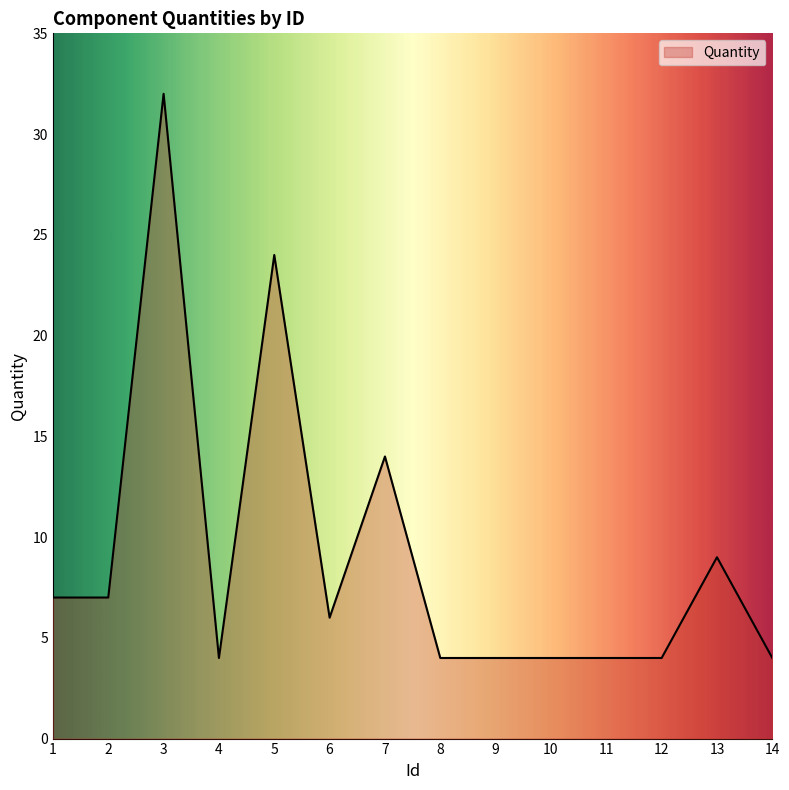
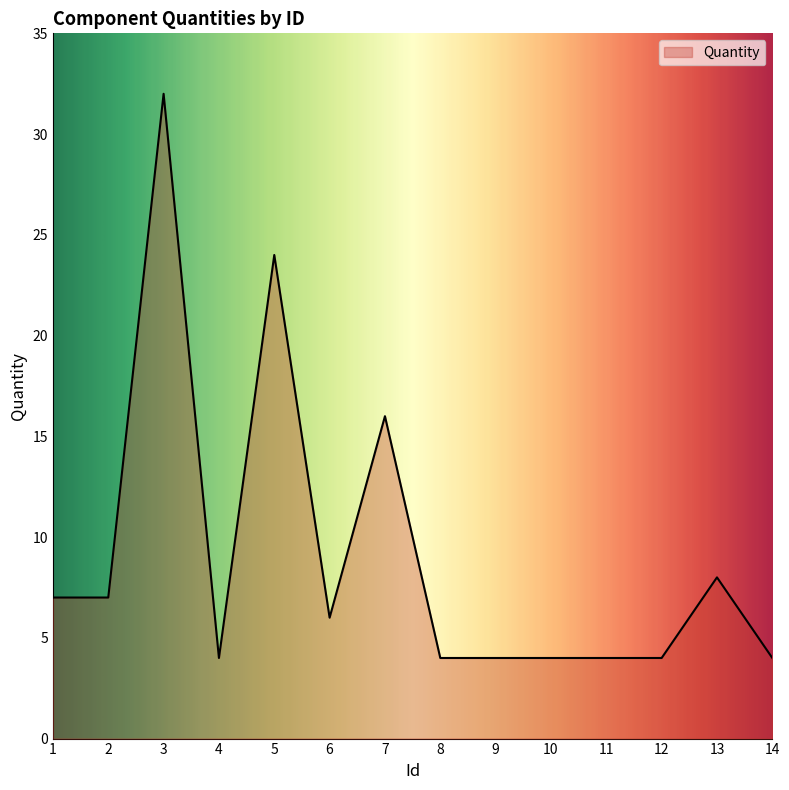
  {
    "1": 7,
    "2": 7,
    "3": 32,
    "4": 4,
    "5": 24,
    "6": 6,
-   "7": 14,
+   "7": 16,
    "8": 4,
    "9": 4,
    "10": 4,
    "11": 4,
    "12": 4,
-   "13": 9,
+   "13": 8,
    "14": 4
  }
